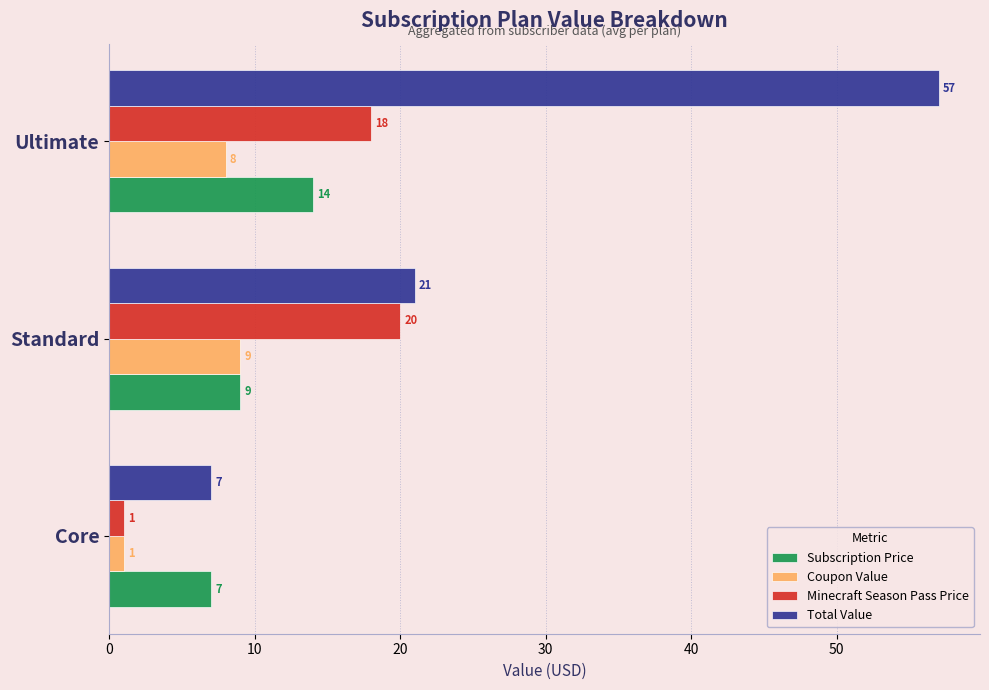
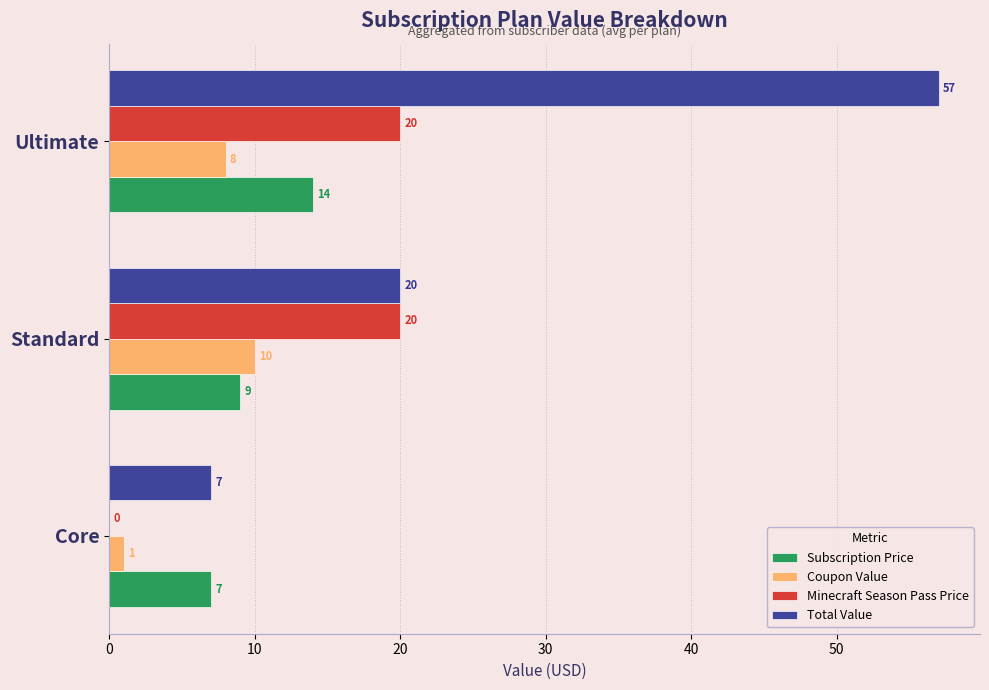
  {
    "Subscription Price": {
      "Ultimate": 14,
      "Standard": 9,
      "Core": 7
    },
    "Coupon Value": {
      "Ultimate": 8,
-     "Standard": 9,
+     "Standard": 10,
      "Core": 1
    },
    "Minecraft Season Pass Price": {
-     "Ultimate": 18,
+     "Ultimate": 20,
      "Standard": 20,
-     "Core": 1
+     "Core": 0
    },
    "Total Value": {
      "Ultimate": 57,
-     "Standard": 21,
+     "Standard": 20,
      "Core": 7
    }
  }
